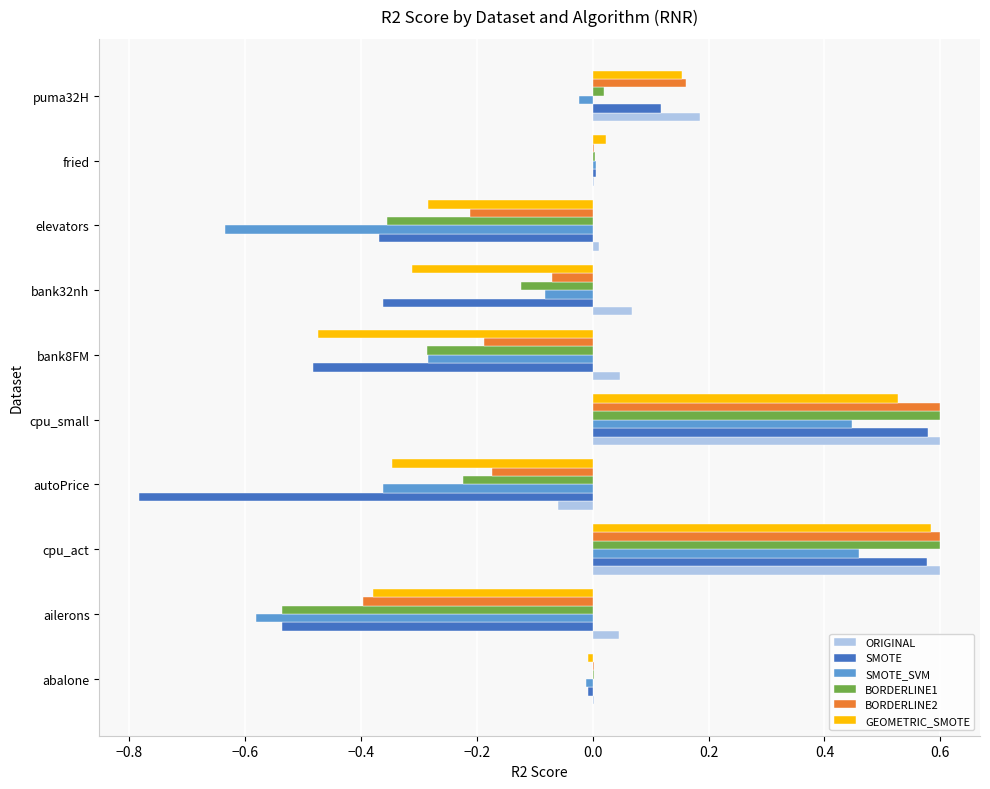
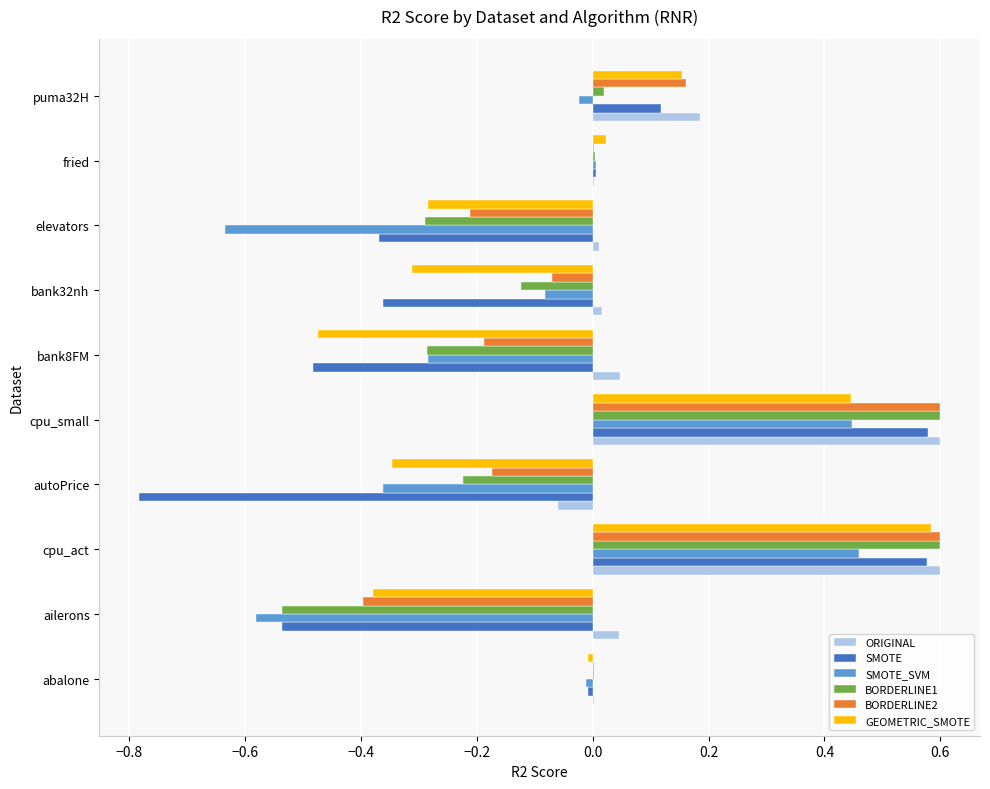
  {
    "ORIGINAL": {
      "puma32H": 0.19,
      "elevators": 0.01,
-     "bank32nh": 0.07,
+     "bank32nh": 0.02,
      "bank8FM": 0.05,
      "cpu_small": 0.60,
      "autoPrice": -0.06,
      "cpu_act": 0.60,
      "ailerons": 0.05
    },
    "BORDERLINE1": {
      "puma32H": 0.02,
-     "elevators": -0.36,
+     "elevators": -0.29,
      "bank32nh": -0.12,
      "bank8FM": -0.29,
      "cpu_small": 0.60,
      "autoPrice": -0.22,
      "cpu_act": 0.60,
      "ailerons": -0.54
    },
    "BORDERLINE2": {
      "puma32H": 0.16,
      "elevators": -0.21,
      "bank32nh": -0.07,
      "bank8FM": -0.19,
      "cpu_small": 0.60,
      "autoPrice": -0.17,
      "cpu_act": 0.60,
      "ailerons": -0.40
    },
    "GEOMETRIC_SMOTE": {
      "puma32H": 0.15,
      "fried": 0.02,
      "elevators": -0.28,
      "bank32nh": -0.31,
      "bank8FM": -0.47,
-     "cpu_small": 0.53,
+     "cpu_small": 0.45,
      "autoPrice": -0.35,
      "cpu_act": 0.58,
      "ailerons": -0.38,
      "abalone": -0.01
    }
  }
